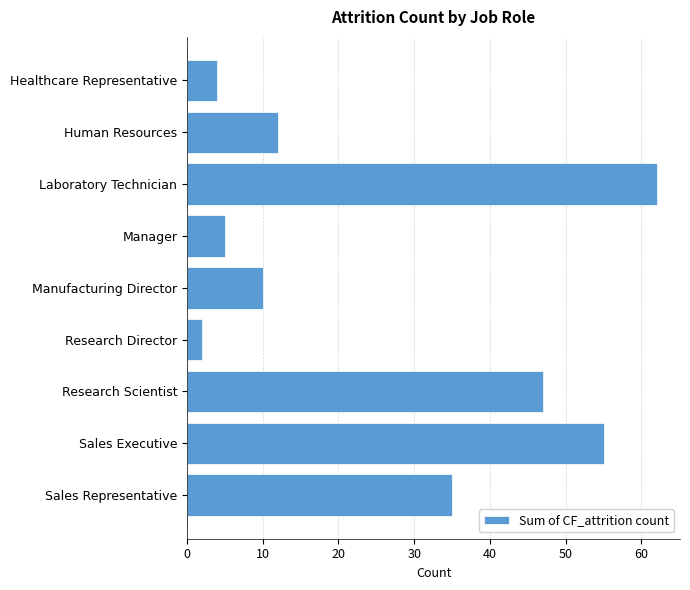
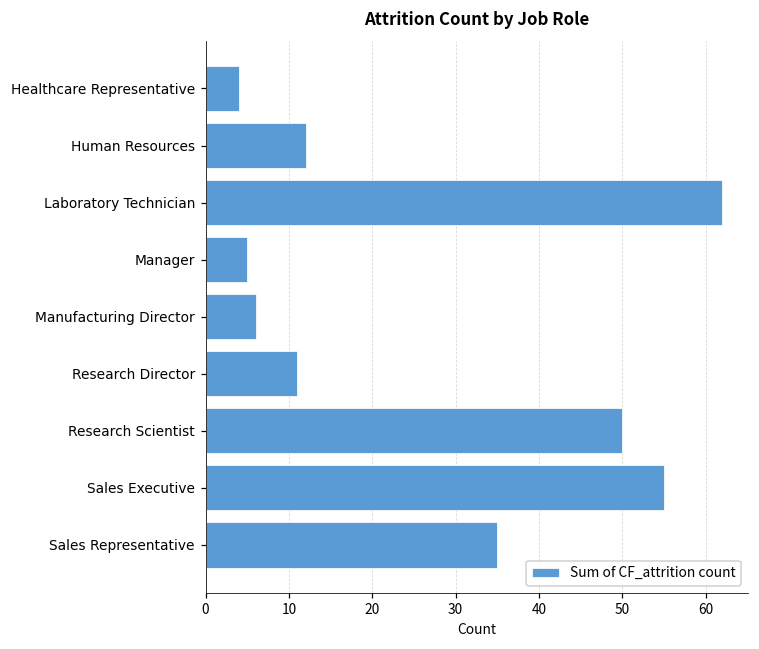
  {
    "Healthcare Representative": 4,
    "Human Resources": 12,
    "Laboratory Technician": 62,
    "Manager": 5,
-   "Manufacturing Director": 10,
-   "Research Director": 2,
-   "Research Scientist": 47,
+   "Manufacturing Director": 6,
+   "Research Director": 11,
+   "Research Scientist": 50,
    "Sales Executive": 55,
    "Sales Representative": 35
  }
